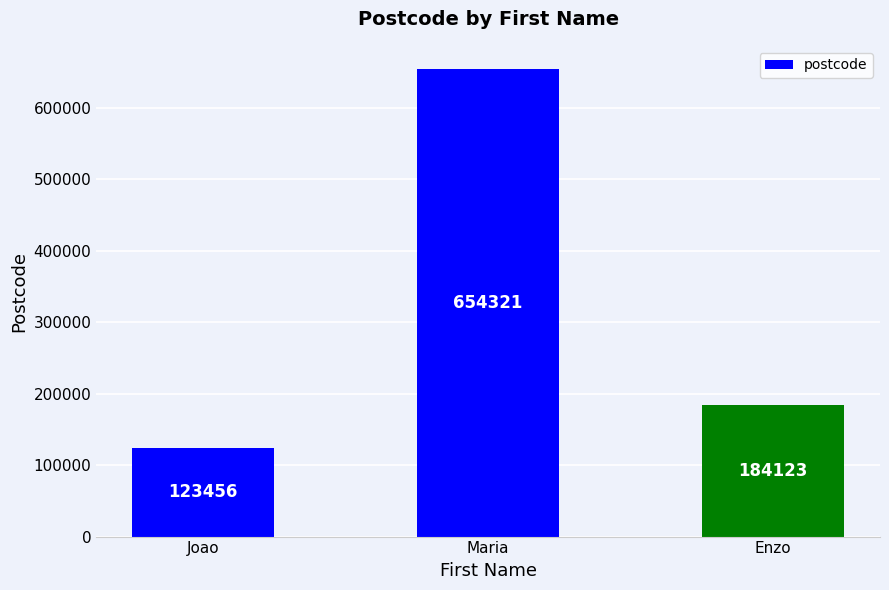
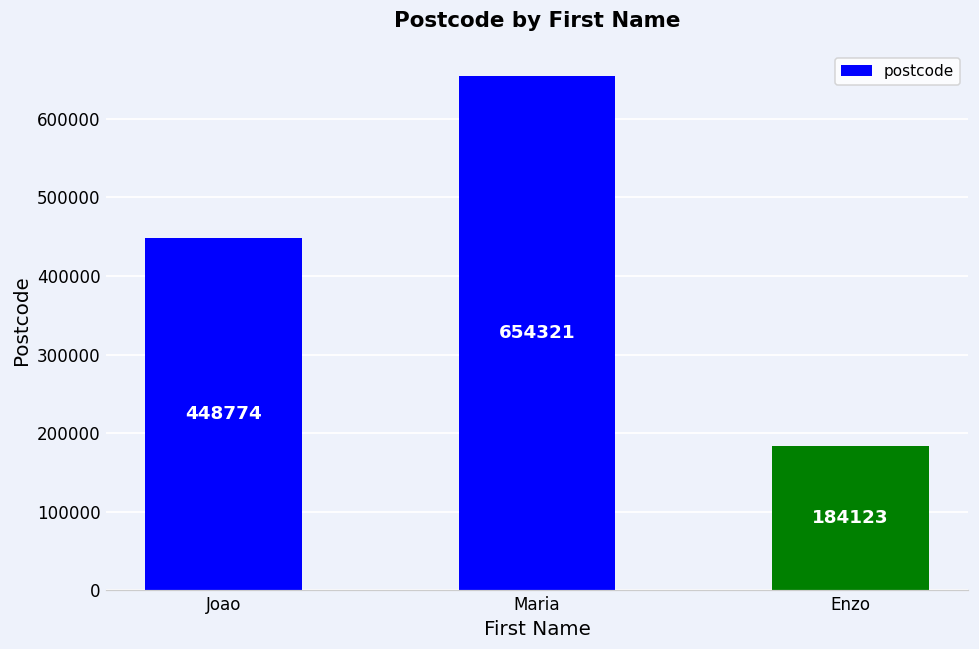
  {
-   "Joao": 123456,
+   "Joao": 448774,
    "Maria": 654321,
    "Enzo": 184123
  }
